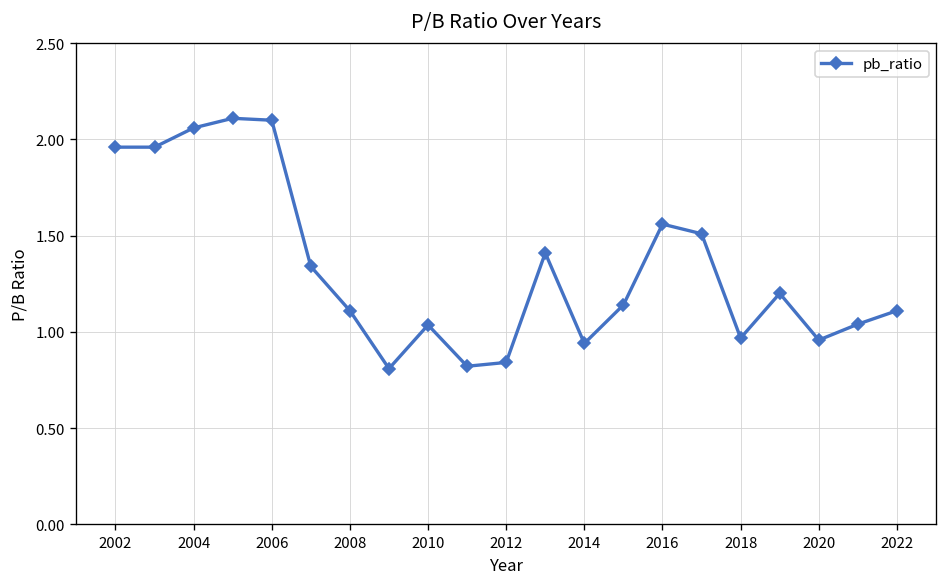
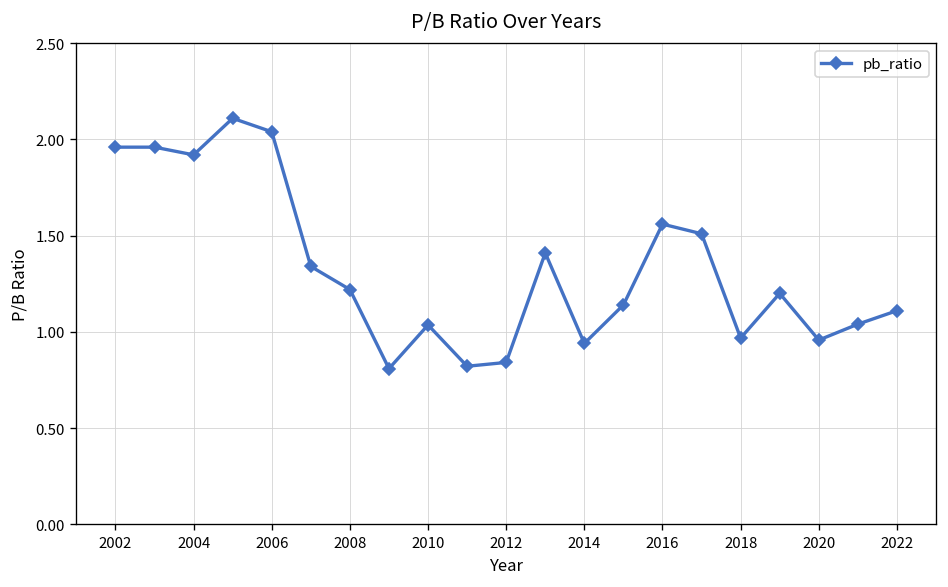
  {
    "2002": 1.96,
-   "2004": 2.06,
-   "2006": 2.10,
-   "2008": 1.11,
+   "2004": 1.92,
+   "2006": 2.04,
+   "2008": 1.22,
    "2010": 1.04,
    "2012": 0.84,
    "2014": 0.94,
    "2016": 1.56,
    "2018": 0.97,
    "2020": 0.96,
    "2022": 1.11
  }
